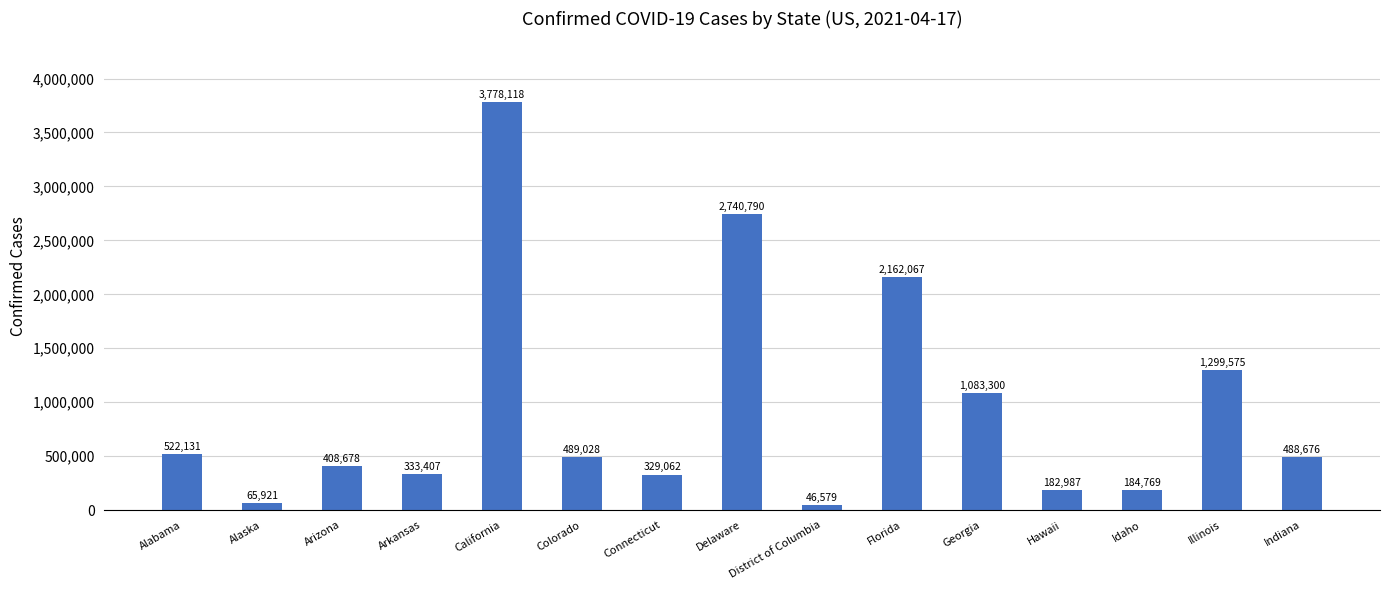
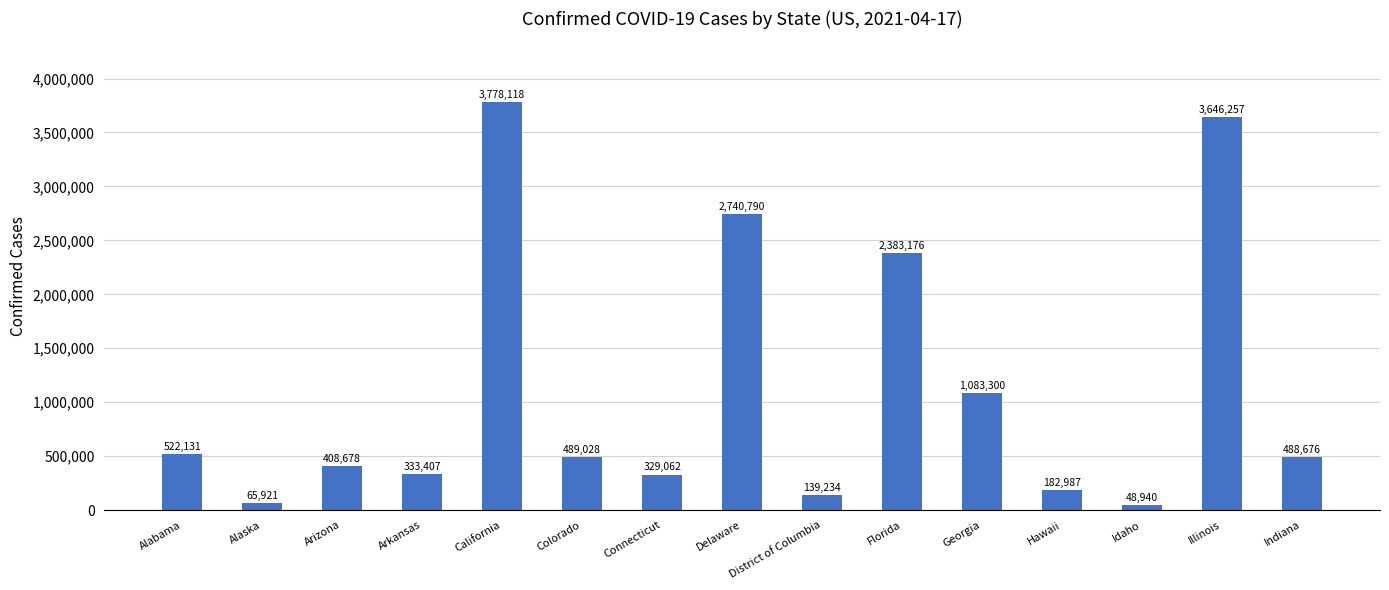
  {
    "Alabama": "522,131",
    "Alaska": "65,921",
    "Arizona": "408,678",
    "Arkansas": "333,407",
    "California": "3,778,118",
    "Colorado": "489,028",
    "Connecticut": "329,062",
    "Delaware": "2,740,790",
-   "District of Columbia": "46,579",
-   "Florida": "2,162,067",
+   "District of Columbia": "139,234",
+   "Florida": "2,383,176",
    "Georgia": "1,083,300",
    "Hawaii": "182,987",
-   "Idaho": "184,769",
-   "Illinois": "1,299,575",
+   "Idaho": "48,940",
+   "Illinois": "3,646,257",
    "Indiana": "488,676"
  }
